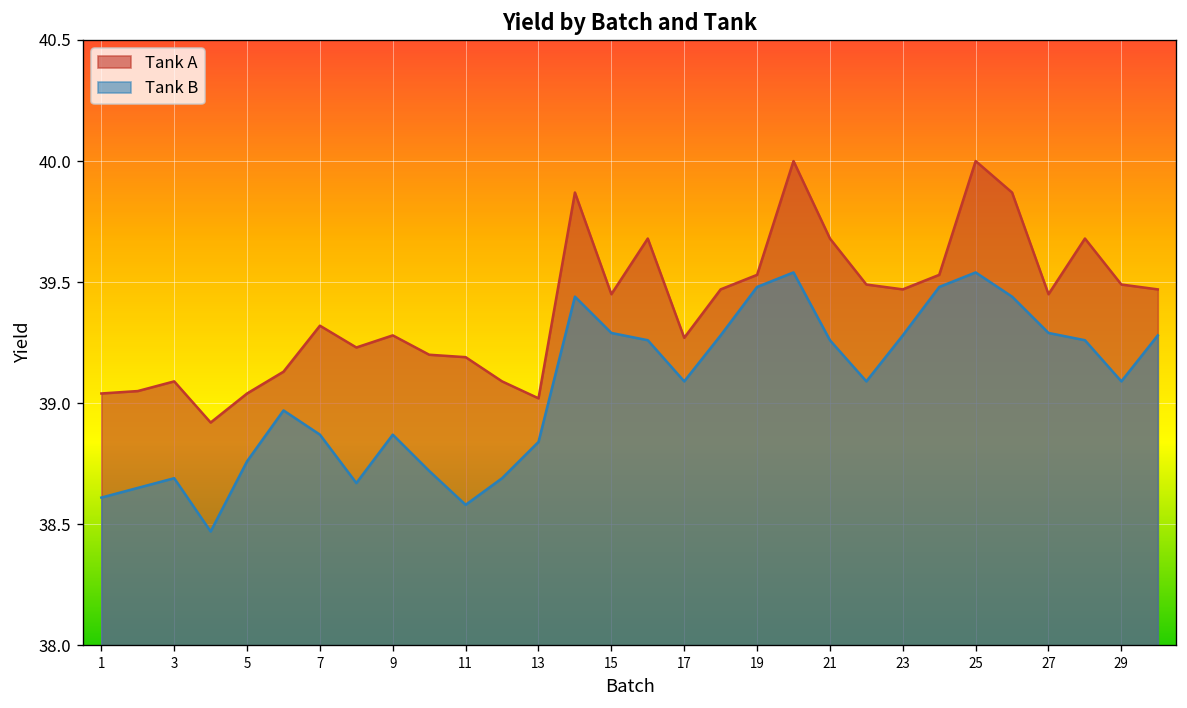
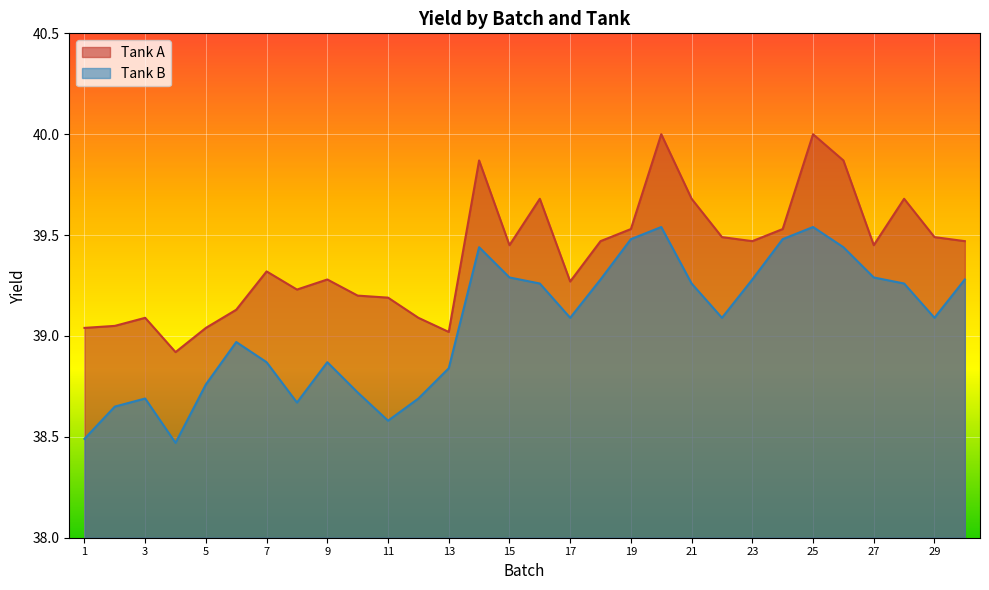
  {
    "Tank A": {
      "1": 39.04,
      "3": 39.09,
      "5": 39.04,
      "7": 39.32,
      "9": 39.28,
      "11": 39.19,
      "13": 39.02,
      "15": 39.45,
      "17": 39.27,
      "19": 39.53,
      "21": 39.68,
      "23": 39.47,
      "25": 40.00,
      "27": 39.45,
      "29": 39.49
    },
    "Tank B": {
-     "1": 38.61,
+     "1": 38.49,
      "3": 38.69,
      "5": 38.76,
      "7": 38.87,
      "9": 38.87,
      "11": 38.58,
      "13": 38.84,
      "15": 39.29,
      "17": 39.09,
      "19": 39.48,
      "21": 39.26,
      "23": 39.28,
      "25": 39.54,
      "27": 39.29,
      "29": 39.09
    }
  }
